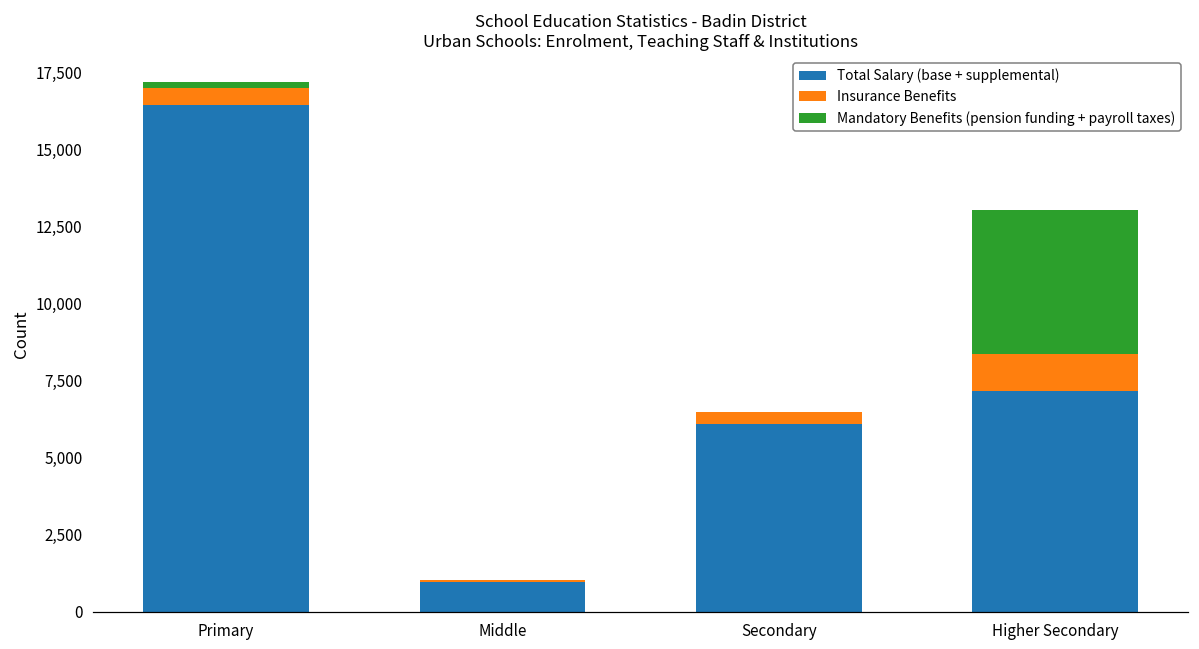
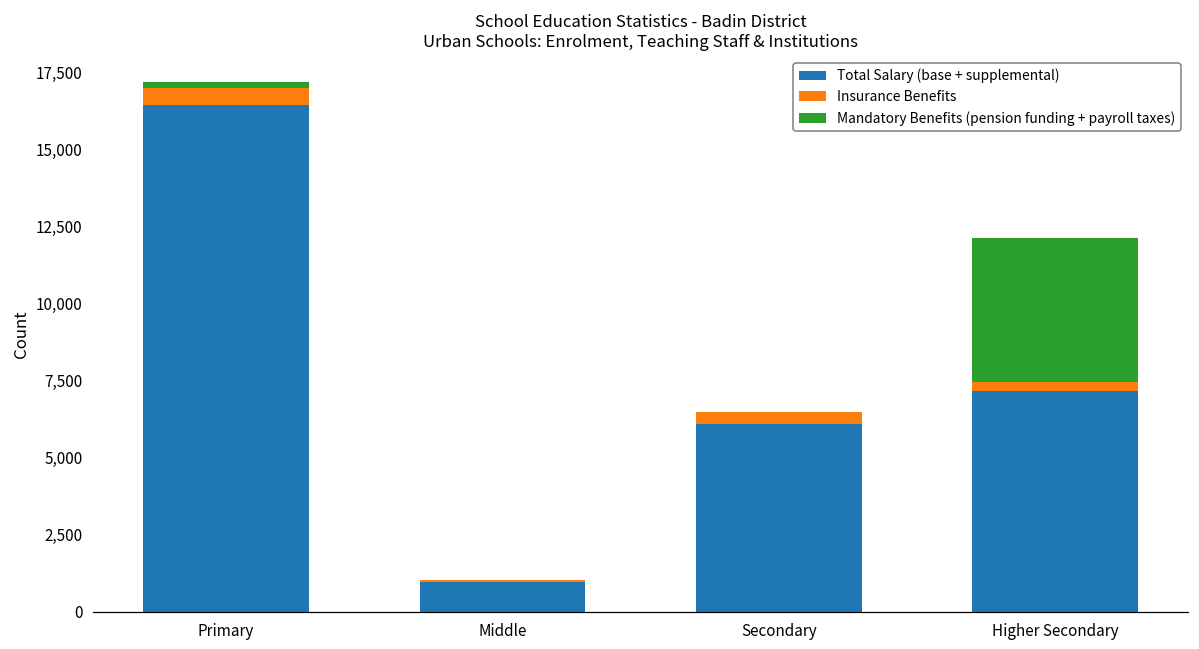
  {
    "Total Salary (base + supplemental)": {
      "Primary": "16,400",
      "Middle": "1,000",
      "Secondary": "6,100",
      "Higher Secondary": "7,200"
    },
    "Insurance Benefits": {
      "Primary": "600",
      "Secondary": "400",
-     "Higher Secondary": "1,200"
+     "Higher Secondary": "300"
    },
    "Mandatory Benefits (pension funding + payroll taxes)": {
      "Primary": "200",
      "Higher Secondary": "4,700"
    }
  }
